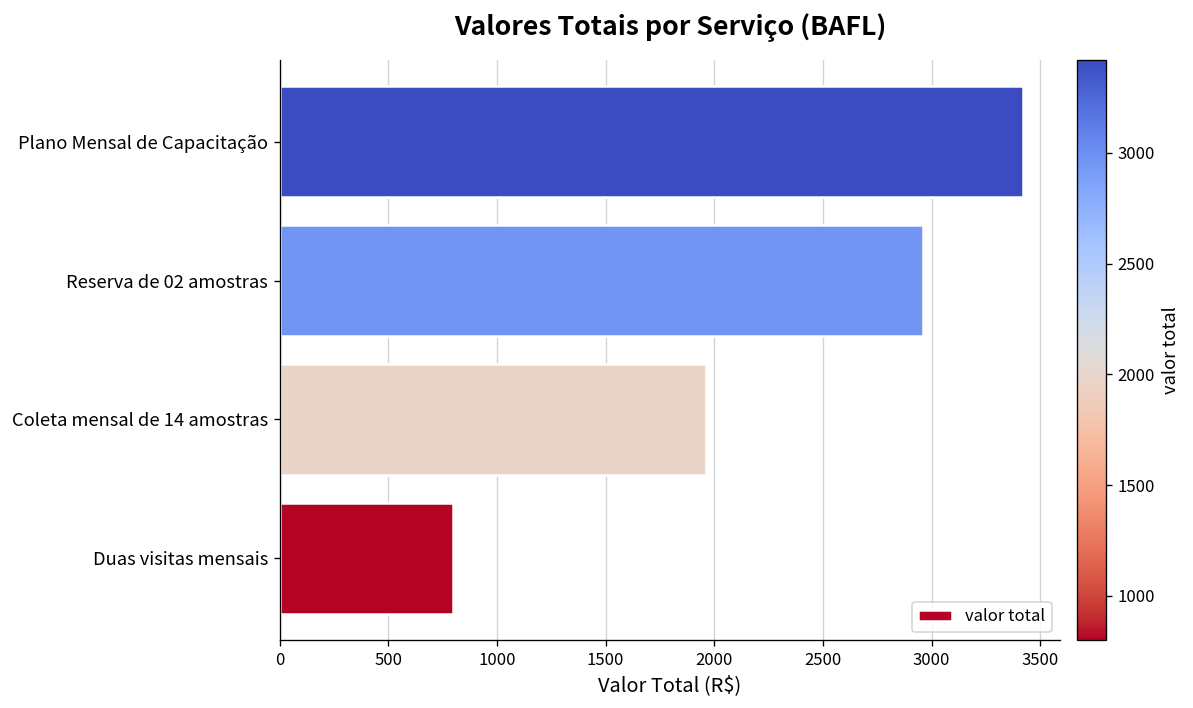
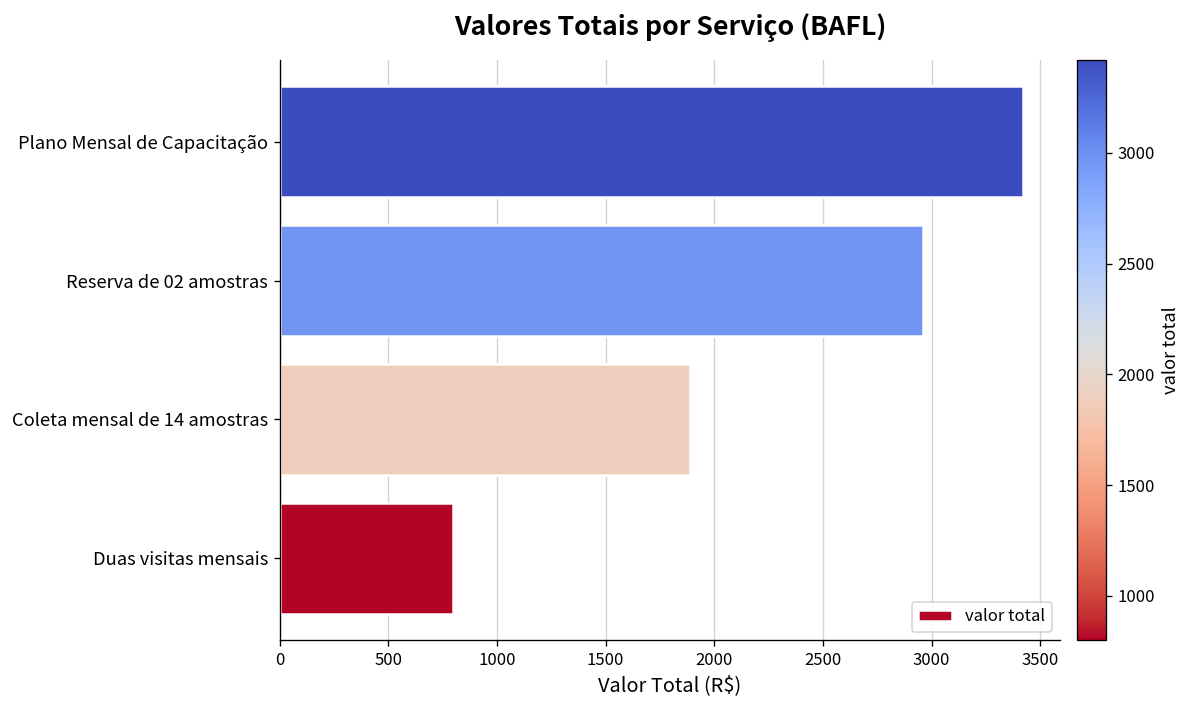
  {
    "Plano Mensal de Capacitação": 3420,
    "Reserva de 02 amostras": 2960,
-   "Coleta mensal de 14 amostras": 1960,
+   "Coleta mensal de 14 amostras": 1890,
    "Duas visitas mensais": 800
  }
